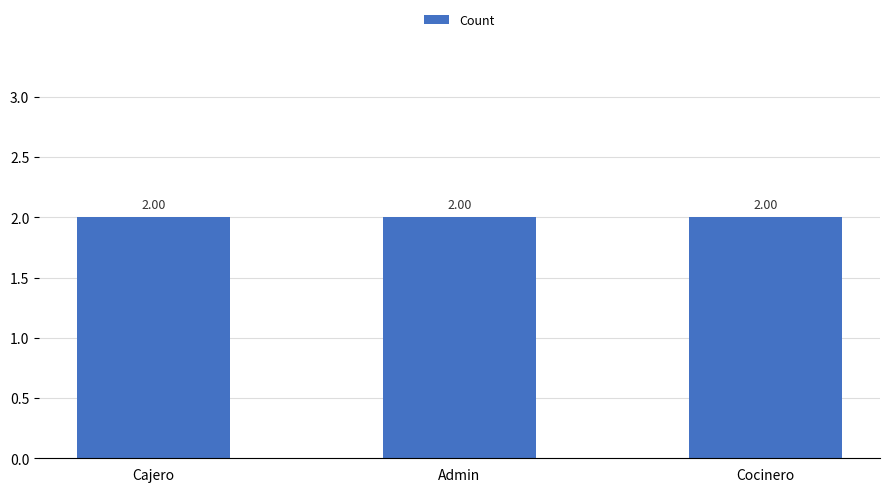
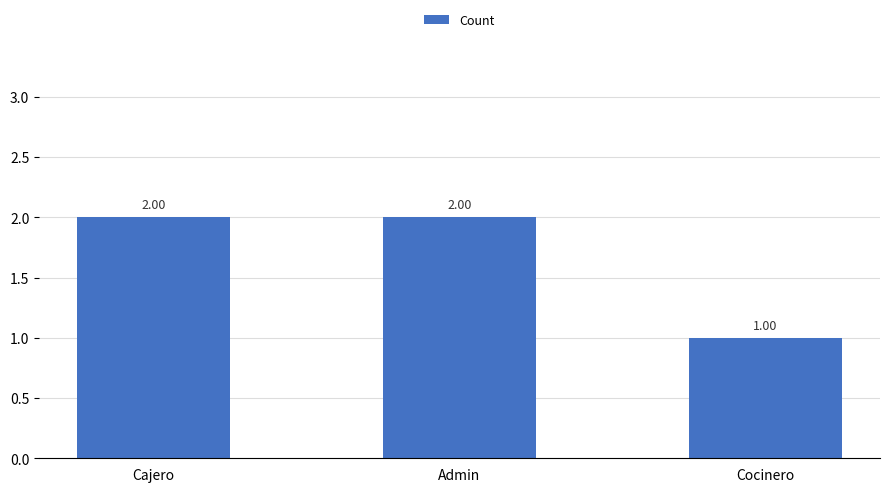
  {
    "Cajero": 2.00,
    "Admin": 2.00,
-   "Cocinero": 2.00
+   "Cocinero": 1.00
  }
